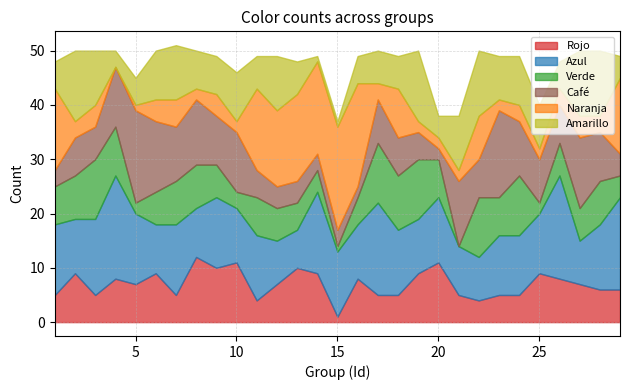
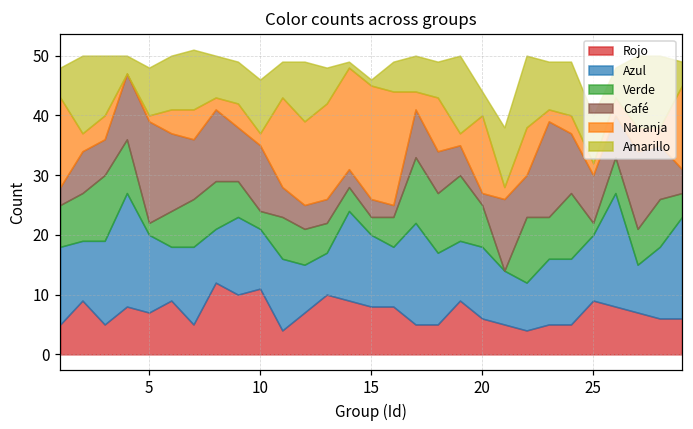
  {
    "Rojo": {
      "5": 7,
      "10": 11,
-     "15": 1,
-     "20": 11,
+     "15": 8,
+     "20": 6,
      "25": 9
    },
    "Verde": {
      "5": 2,
      "10": 3,
-     "15": 1,
+     "15": 3,
      "20": 7,
      "25": 2
    },
    "Café": {
      "5": 17,
      "10": 11,
      "15": 3,
      "20": 2,
      "25": 8
    },
    "Naranja": {
      "5": 1,
      "10": 2,
      "15": 19,
-     "20": 2,
+     "20": 13,
      "25": 2
    },
    "Amarillo": {
-     "5": 5,
+     "5": 8,
      "10": 9,
      "15": 1,
      "20": 4
    }
  }
